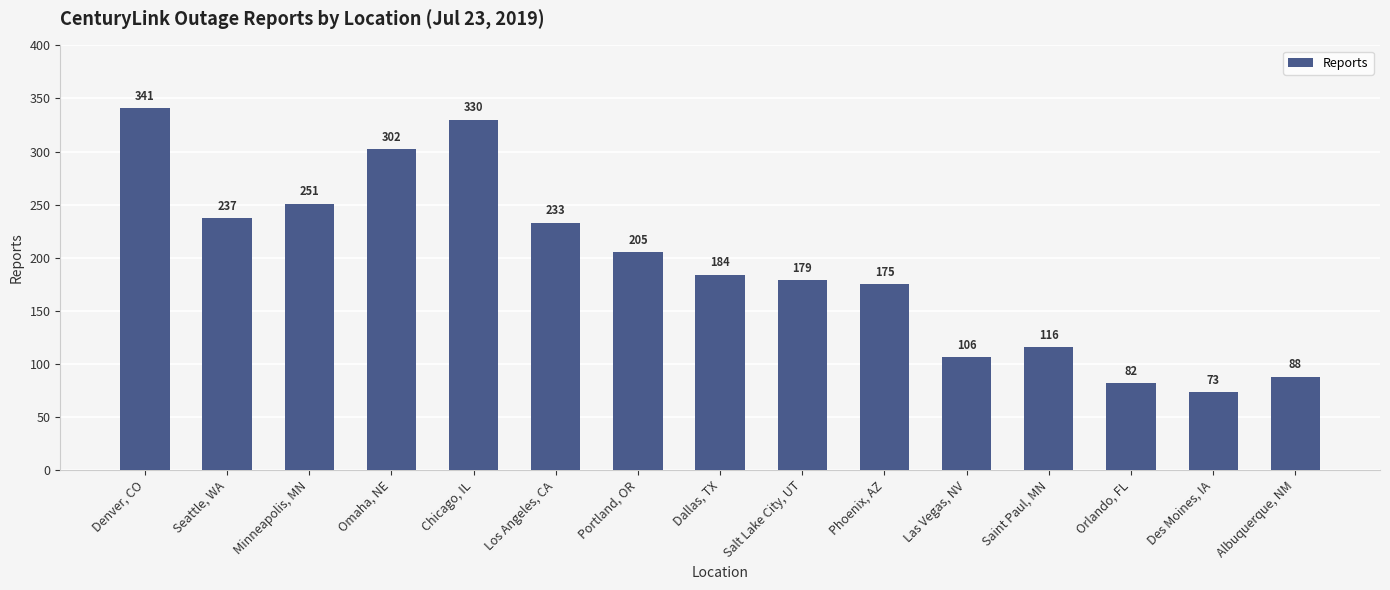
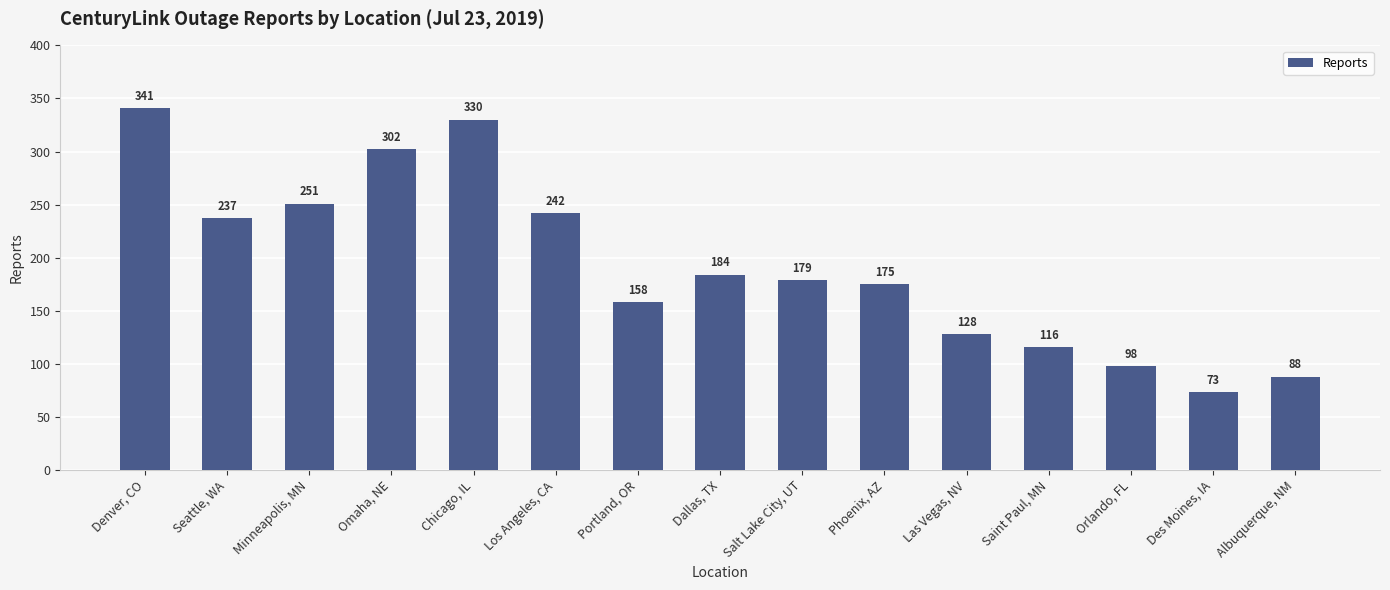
  {
    "Denver, CO": 341,
    "Seattle, WA": 237,
    "Minneapolis, MN": 251,
    "Omaha, NE": 302,
    "Chicago, IL": 330,
-   "Los Angeles, CA": 233,
-   "Portland, OR": 205,
+   "Los Angeles, CA": 242,
+   "Portland, OR": 158,
    "Dallas, TX": 184,
    "Salt Lake City, UT": 179,
    "Phoenix, AZ": 175,
-   "Las Vegas, NV": 106,
+   "Las Vegas, NV": 128,
    "Saint Paul, MN": 116,
-   "Orlando, FL": 82,
+   "Orlando, FL": 98,
    "Des Moines, IA": 73,
    "Albuquerque, NM": 88
  }
